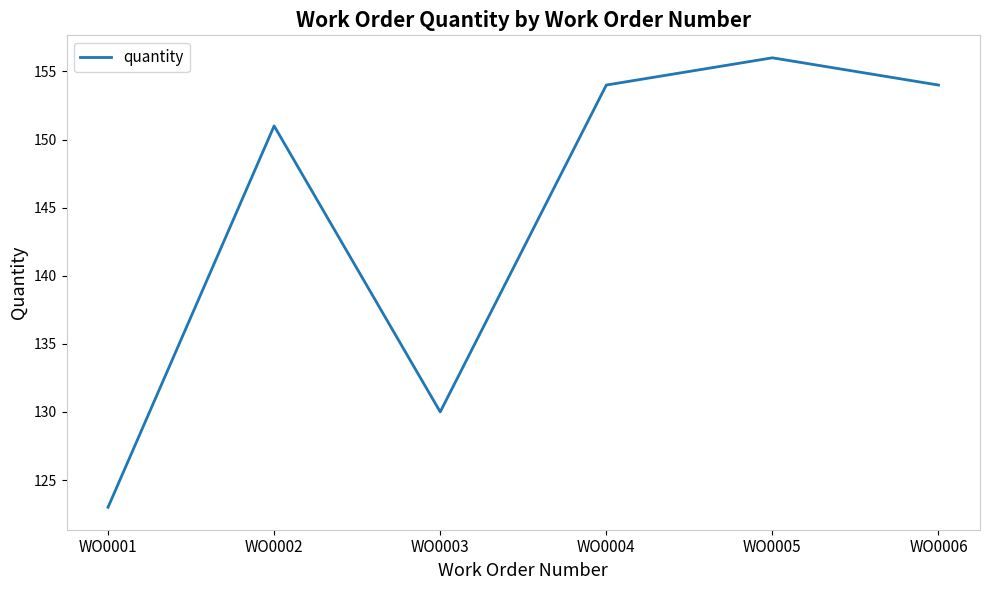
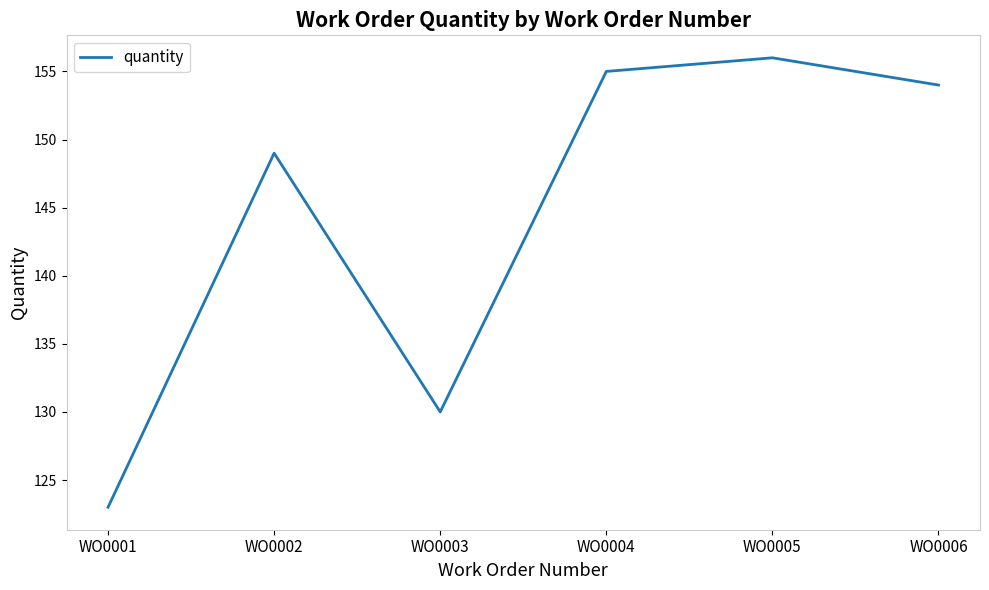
  {
    "WO0001": 123,
-   "WO0002": 151,
+   "WO0002": 149,
    "WO0003": 130,
-   "WO0004": 154,
+   "WO0004": 155,
    "WO0005": 156,
    "WO0006": 154
  }
